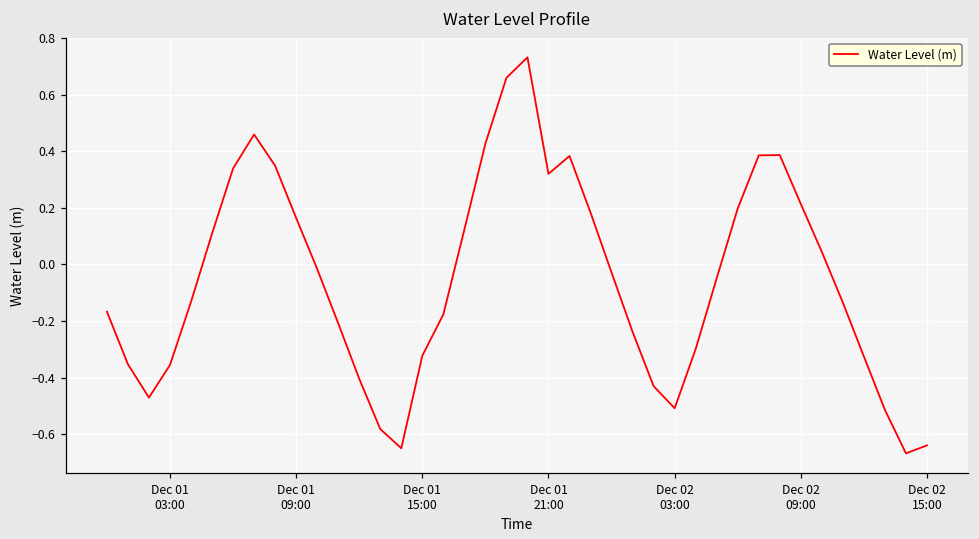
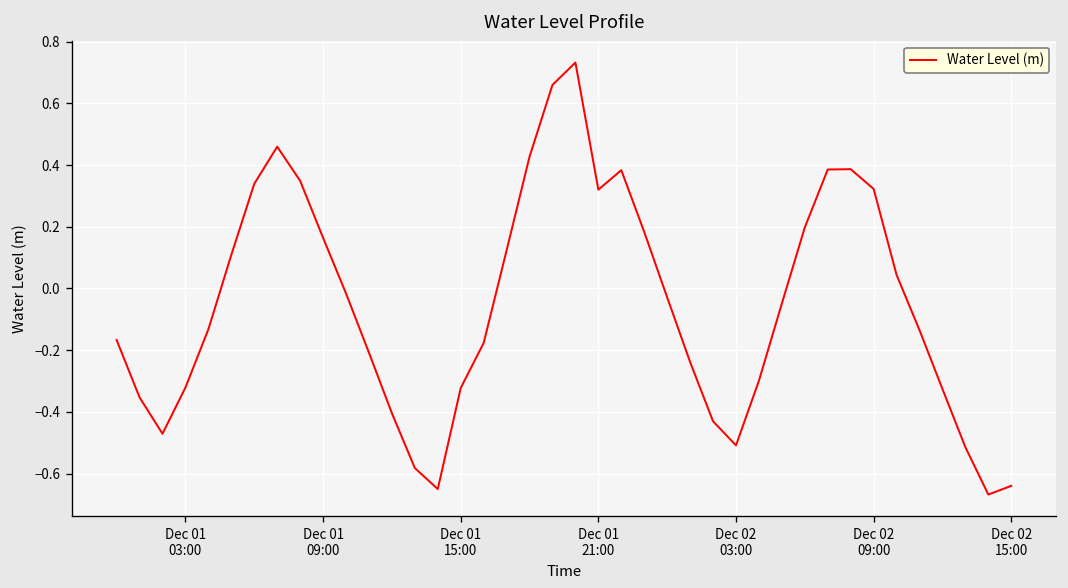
  {
-   "Dec 01 03:00": -0.36,
+   "Dec 01 03:00": -0.32,
    "Dec 01 09:00": 0.16,
    "Dec 01 15:00": -0.32,
    "Dec 01 21:00": 0.32,
    "Dec 02 03:00": -0.51,
-   "Dec 02 09:00": 0.21,
+   "Dec 02 09:00": 0.32,
    "Dec 02 15:00": -0.64
  }
